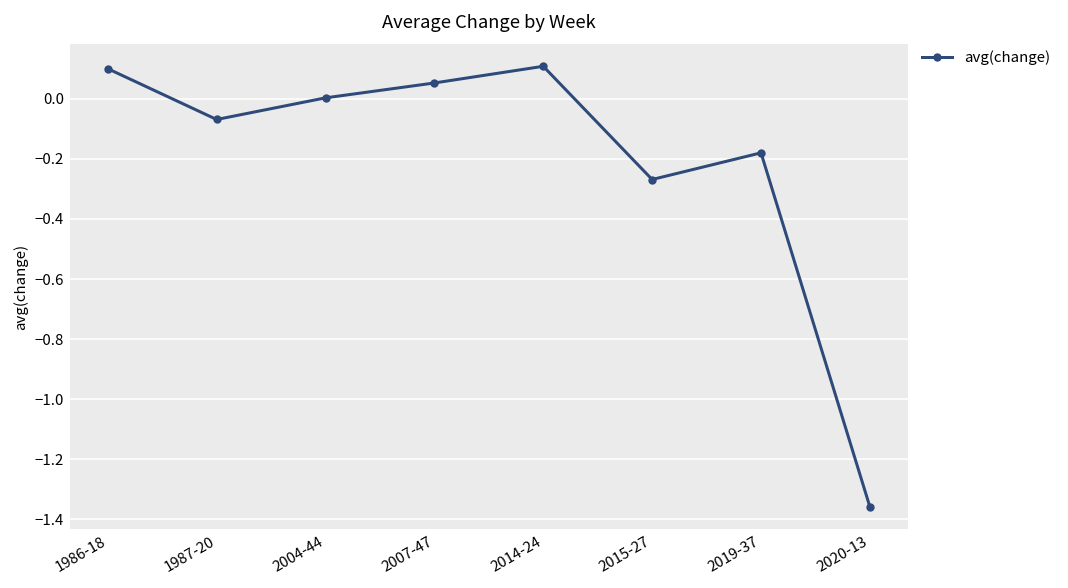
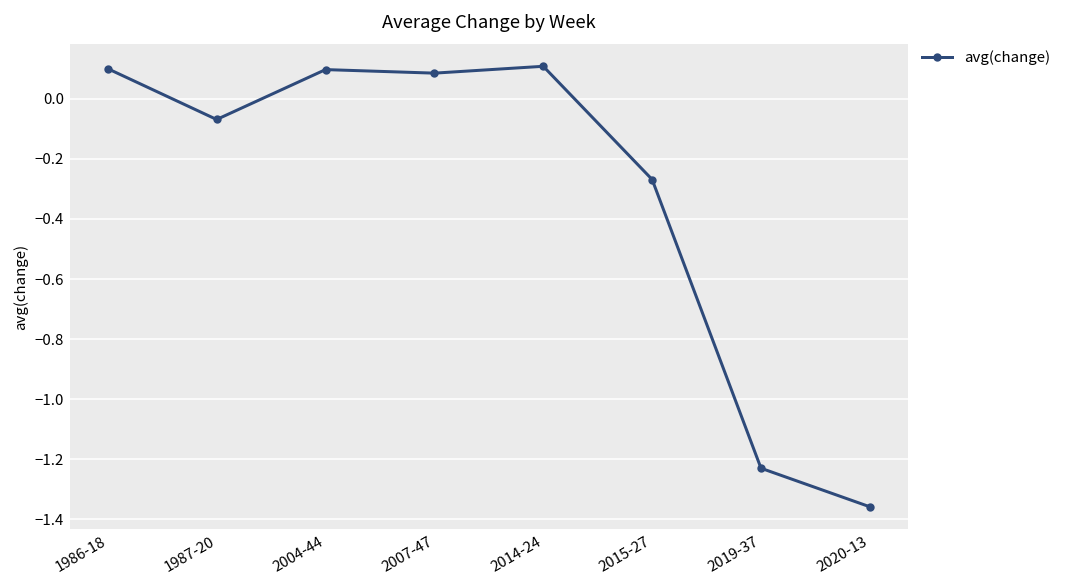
  {
    "1986-18": 0.10,
    "1987-20": -0.07,
-   "2004-44": 0.00,
-   "2007-47": 0.05,
+   "2004-44": 0.10,
+   "2007-47": 0.09,
    "2014-24": 0.11,
    "2015-27": -0.27,
-   "2019-37": -0.18,
+   "2019-37": -1.23,
    "2020-13": -1.36
  }
